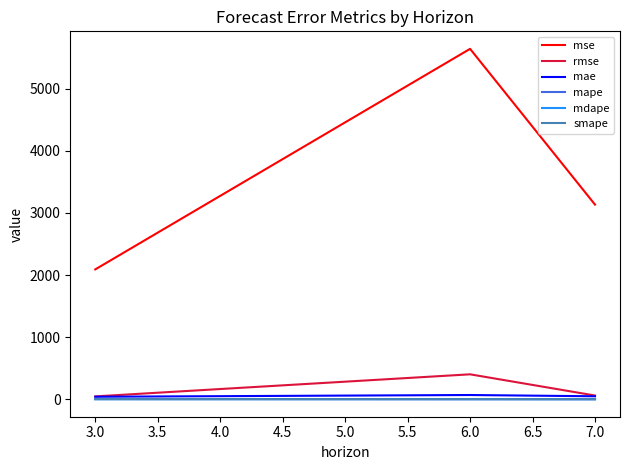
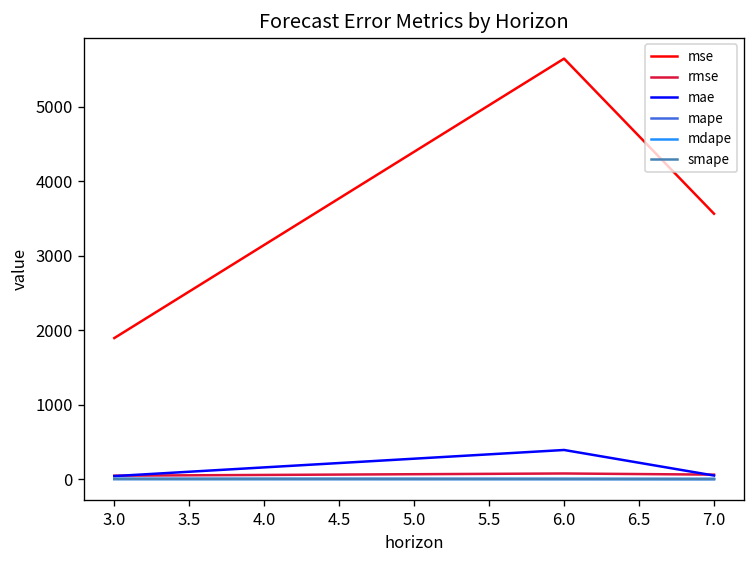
  {
    "mse": {
-     "3.0": 2100,
+     "3.0": 1900,
      "6.0": 5600,
-     "7.0": 3100
+     "7.0": 3600
    },
    "rmse": {
-     "6.0": 400
+     "6.0": 100
    },
    "mae": {
-     "6.0": 100
+     "6.0": 400
    },
    "smape": {
      "6.0": 0,
      "7.0": 0
    }
  }
